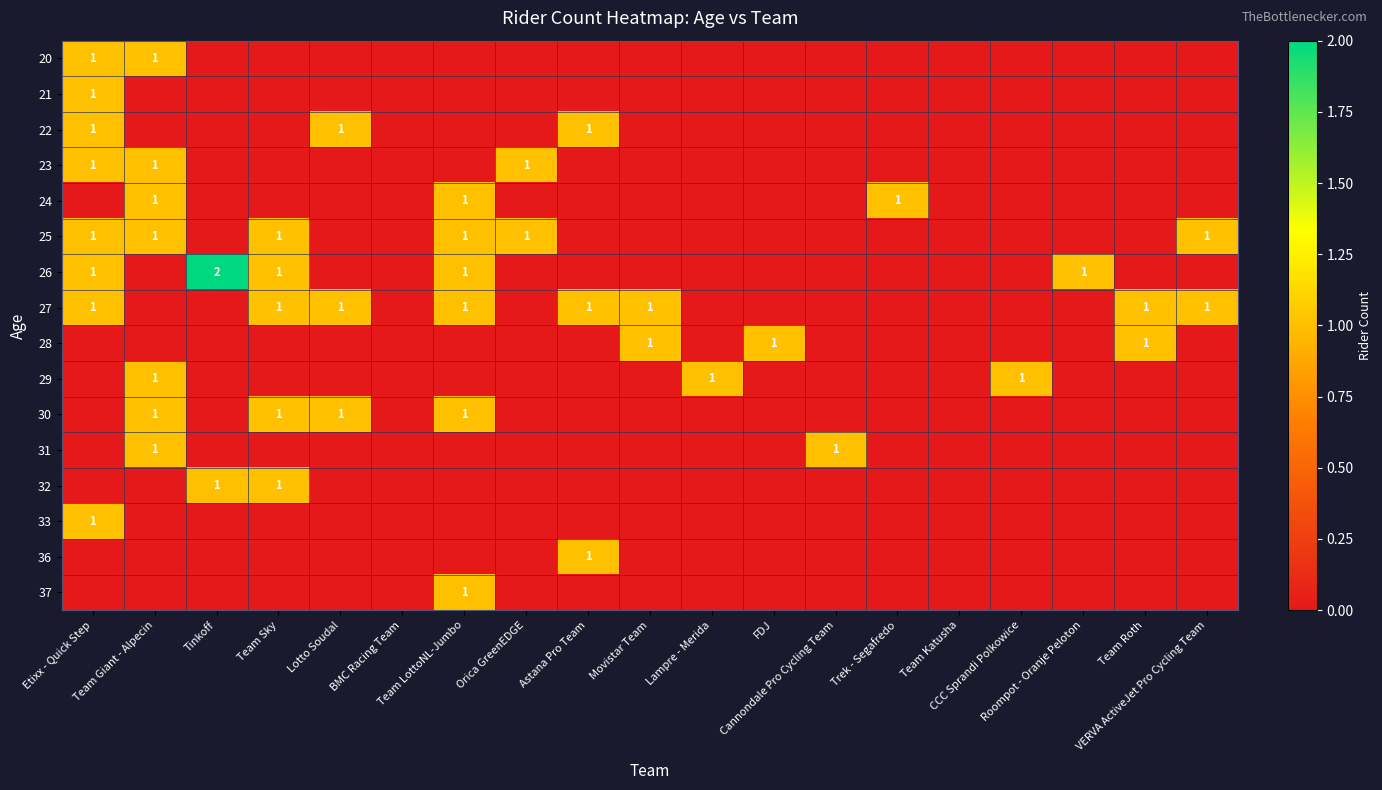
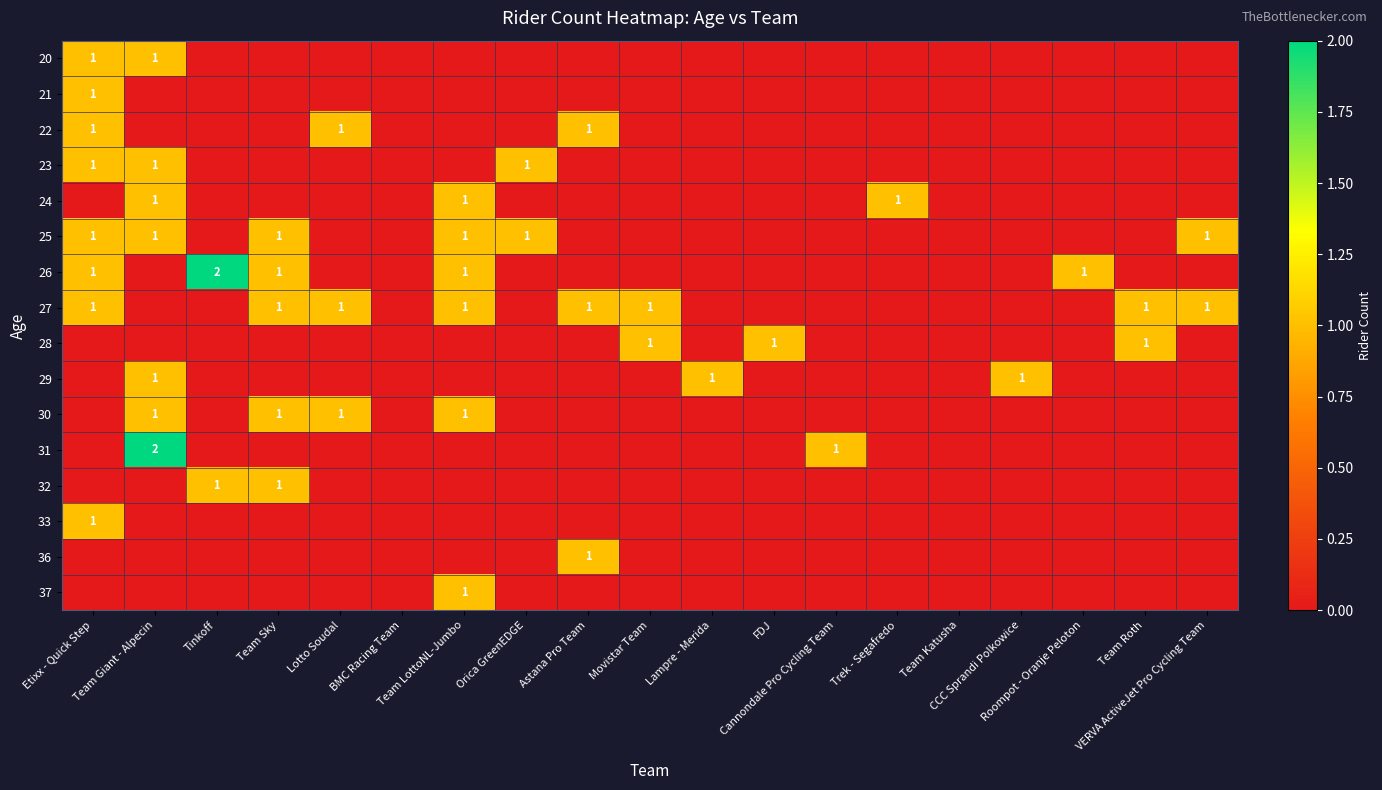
  {
    "20": {
      "Etixx - Quick Step": 1,
      "Team Giant - Alpecin": 1
    },
    "21": {
      "Etixx - Quick Step": 1
    },
    "22": {
      "Etixx - Quick Step": 1,
      "Lotto Soudal": 1,
      "Astana Pro Team": 1
    },
    "23": {
      "Etixx - Quick Step": 1,
      "Team Giant - Alpecin": 1,
      "Orica GreenEDGE": 1
    },
    "24": {
      "Team Giant - Alpecin": 1,
      "Team LottoNL-Jumbo": 1,
      "Trek - Segafredo": 1
    },
    "25": {
      "Etixx - Quick Step": 1,
      "Team Giant - Alpecin": 1,
      "Team Sky": 1,
      "Team LottoNL-Jumbo": 1,
      "Orica GreenEDGE": 1,
      "VERVA ActiveJet Pro Cycling Team": 1
    },
    "26": {
      "Etixx - Quick Step": 1,
      "Tinkoff": 2,
      "Team Sky": 1,
      "Team LottoNL-Jumbo": 1,
      "Roompot - Oranje Peloton": 1
    },
    "27": {
      "Etixx - Quick Step": 1,
      "Team Sky": 1,
      "Lotto Soudal": 1,
      "Team LottoNL-Jumbo": 1,
      "Astana Pro Team": 1,
      "Movistar Team": 1,
      "Team Roth": 1,
      "VERVA ActiveJet Pro Cycling Team": 1
    },
    "28": {
      "Movistar Team": 1,
      "FDJ": 1,
      "Team Roth": 1
    },
    "29": {
      "Team Giant - Alpecin": 1,
      "Lampre - Merida": 1,
      "CCC Sprandi Polkowice": 1
    },
    "30": {
      "Team Giant - Alpecin": 1,
      "Team Sky": 1,
      "Lotto Soudal": 1,
      "Team LottoNL-Jumbo": 1
    },
    "31": {
-     "Team Giant - Alpecin": 1,
+     "Team Giant - Alpecin": 2,
      "Cannondale Pro Cycling Team": 1
    },
    "32": {
      "Tinkoff": 1,
      "Team Sky": 1
    },
    "33": {
      "Etixx - Quick Step": 1
    },
    "36": {
      "Astana Pro Team": 1
    },
    "37": {
      "Team LottoNL-Jumbo": 1
    }
  }
